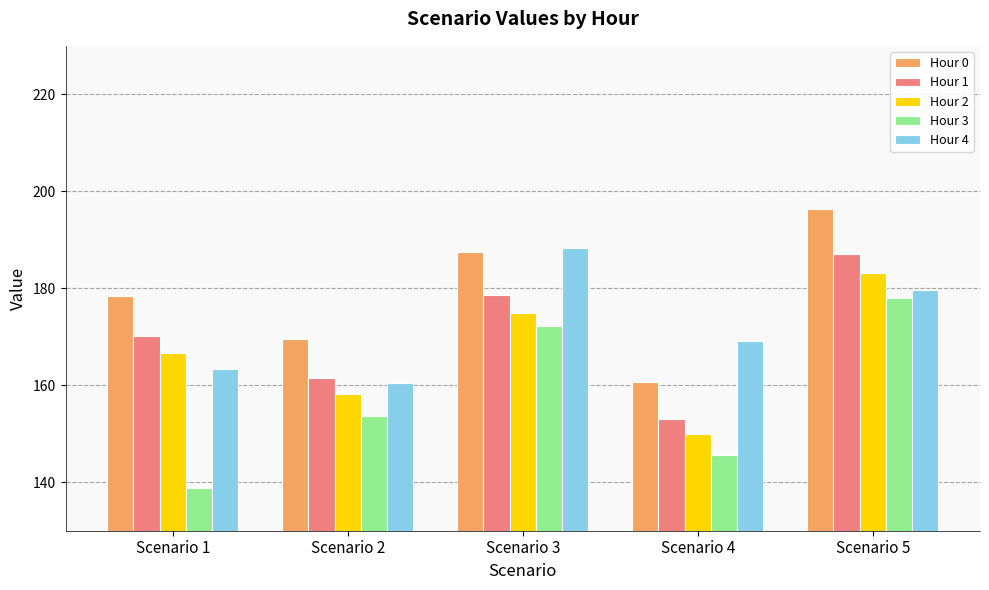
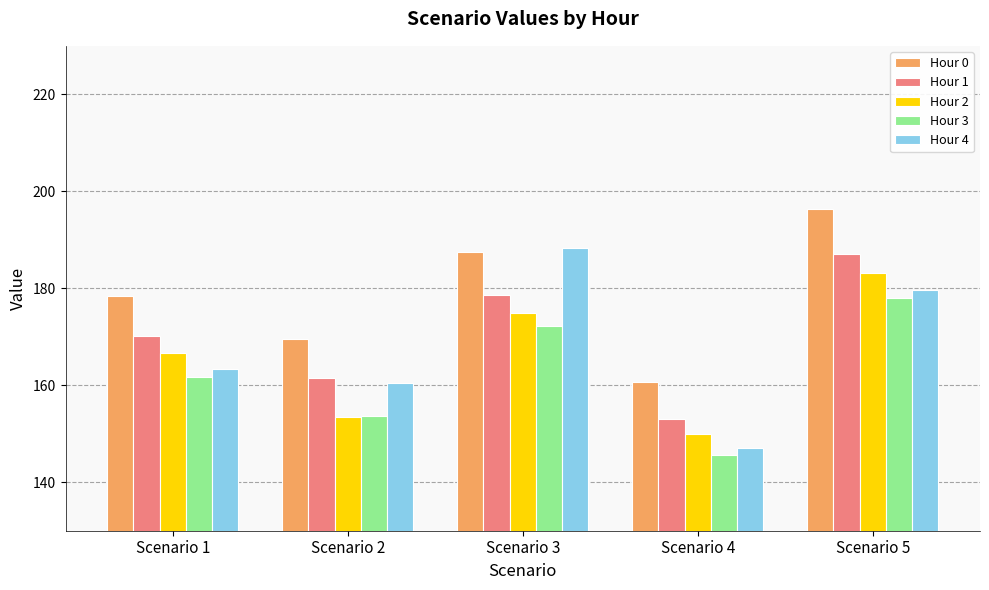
  {
    "Hour 2": {
      "Scenario 1": 167,
-     "Scenario 2": 158,
+     "Scenario 2": 154,
      "Scenario 3": 175,
      "Scenario 4": 150,
      "Scenario 5": 183
    },
    "Hour 3": {
-     "Scenario 1": 139,
+     "Scenario 1": 162,
      "Scenario 2": 154,
      "Scenario 3": 172,
      "Scenario 4": 146,
      "Scenario 5": 178
    },
    "Hour 4": {
      "Scenario 1": 163,
      "Scenario 2": 160,
      "Scenario 3": 188,
-     "Scenario 4": 169,
+     "Scenario 4": 147,
      "Scenario 5": 180
    }
  }
